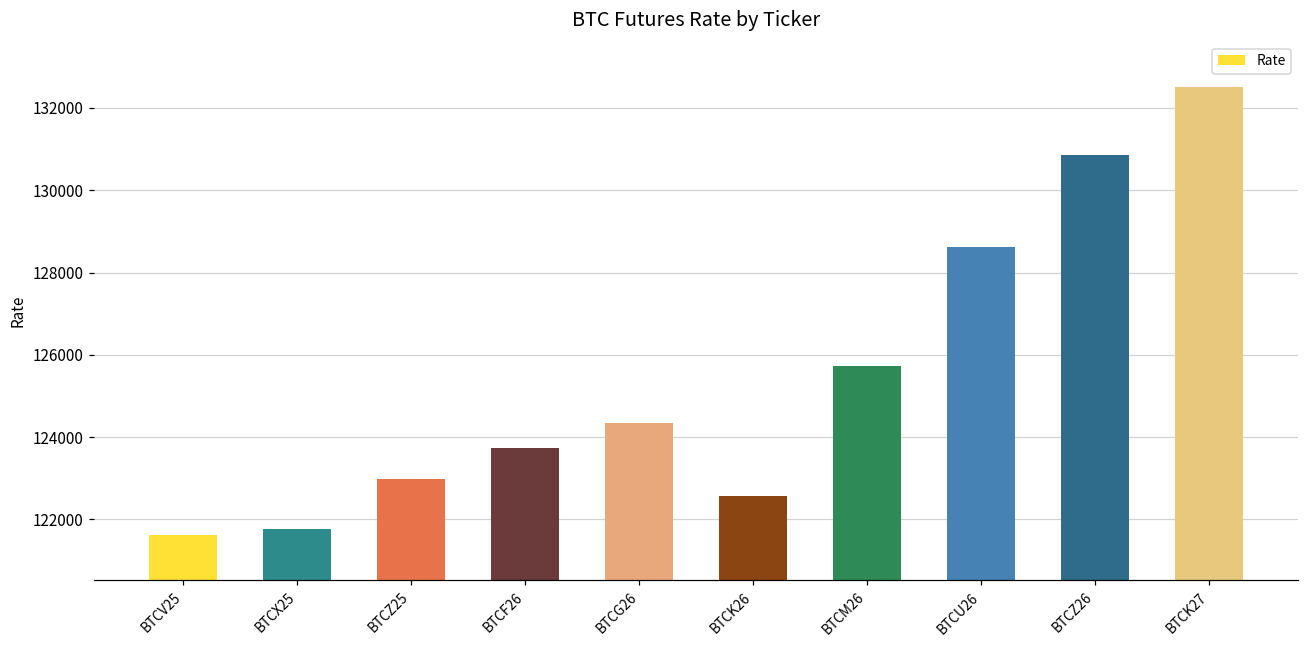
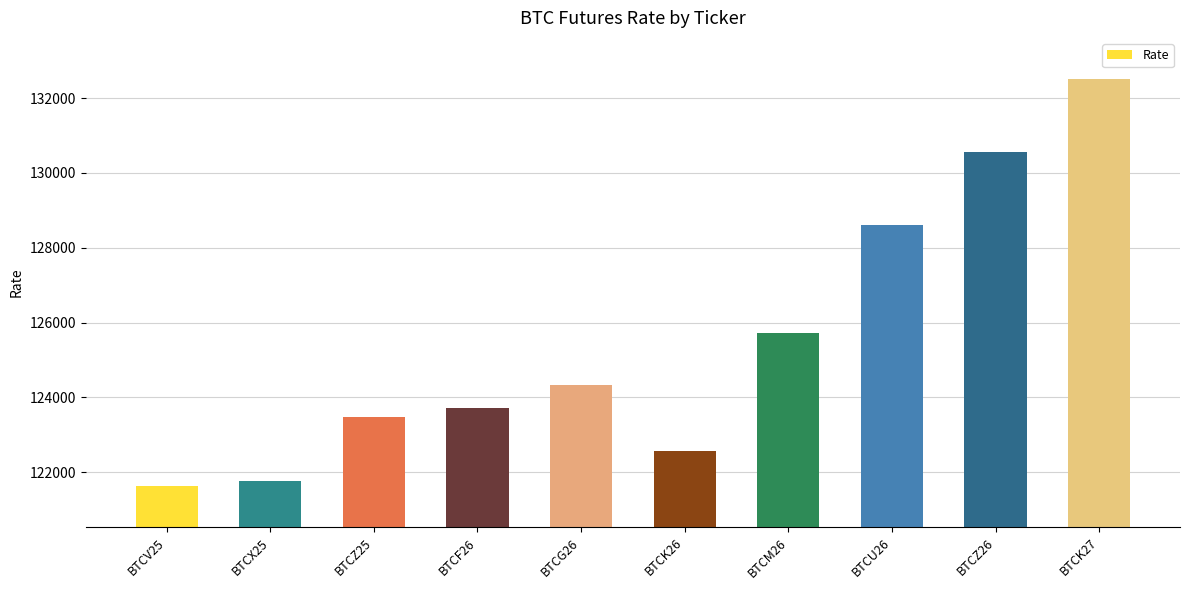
  {
    "BTCV25": 121600,
    "BTCX25": 121800,
-   "BTCZ25": 123000,
+   "BTCZ25": 123500,
    "BTCF26": 123700,
    "BTCG26": 124300,
    "BTCK26": 122600,
    "BTCM26": 125700,
    "BTCU26": 128600,
-   "BTCZ26": 130900,
+   "BTCZ26": 130600,
    "BTCK27": 132500
  }
